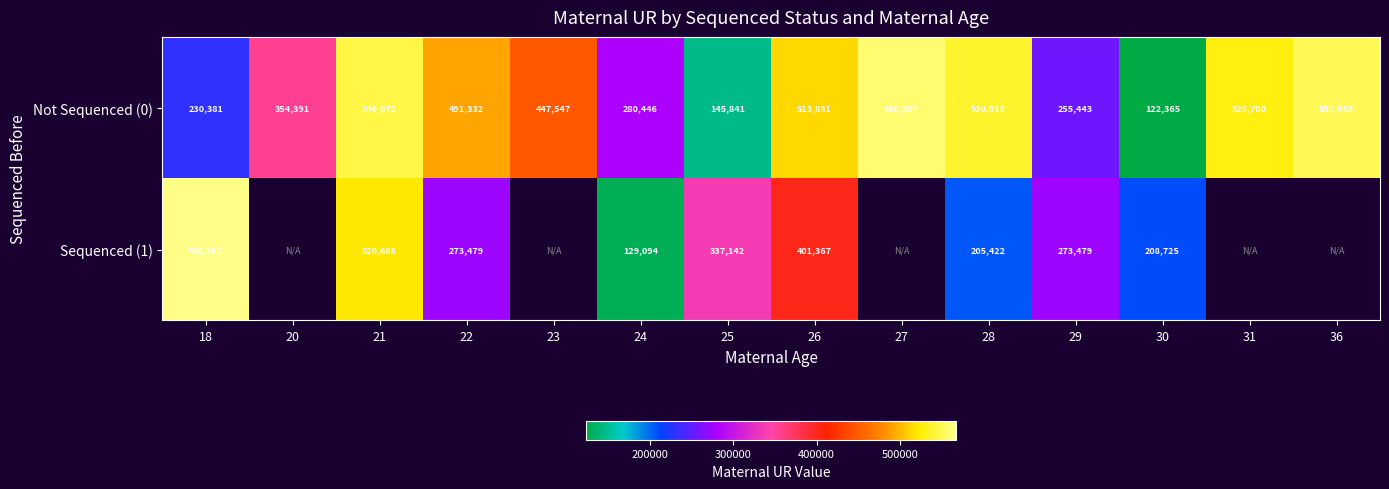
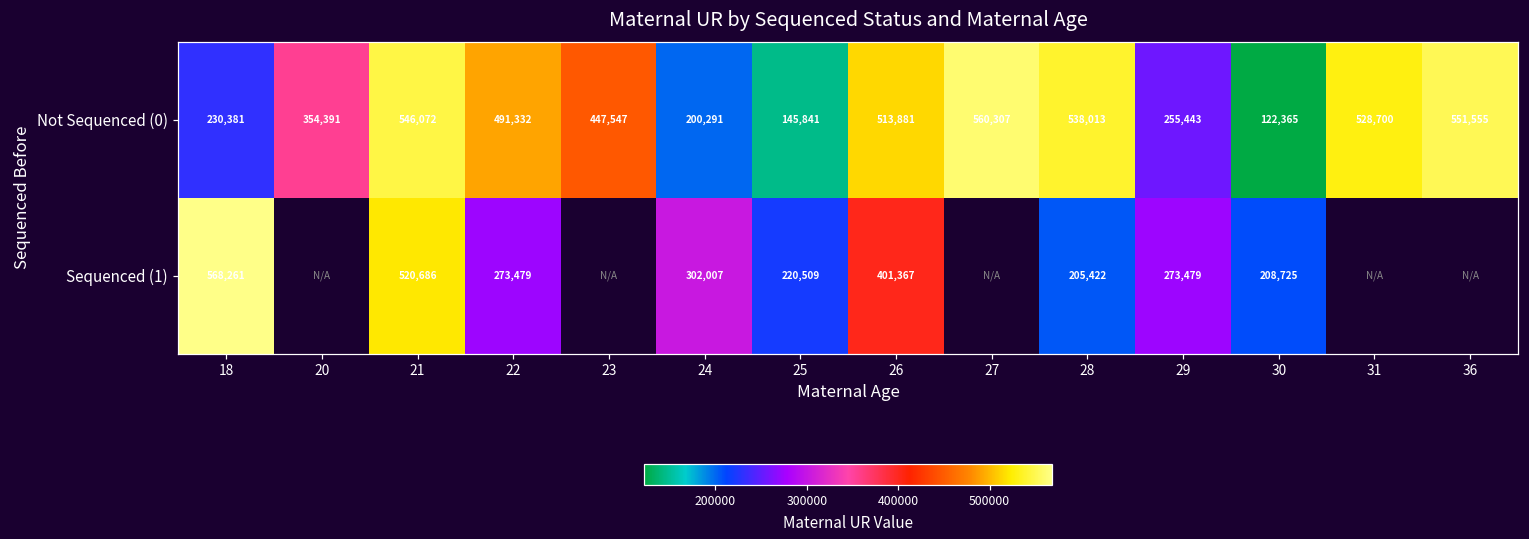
  {
    "Not Sequenced (0)": {
      "18": "230,381",
      "20": "354,391",
      "21": "546,072",
      "22": "491,332",
      "23": "447,547",
-     "24": "280,446",
+     "24": "200,291",
      "25": "145,841",
      "26": "513,881",
      "27": "560,307",
      "28": "538,013",
      "29": "255,443",
      "30": "122,365",
      "31": "528,700",
      "36": "551,555"
    },
    "Sequenced (1)": {
      "18": "568,261",
      "21": "520,686",
      "22": "273,479",
-     "24": "129,094",
-     "25": "337,142",
+     "24": "302,007",
+     "25": "220,509",
      "26": "401,367",
      "28": "205,422",
      "29": "273,479",
      "30": "208,725"
    }
  }
